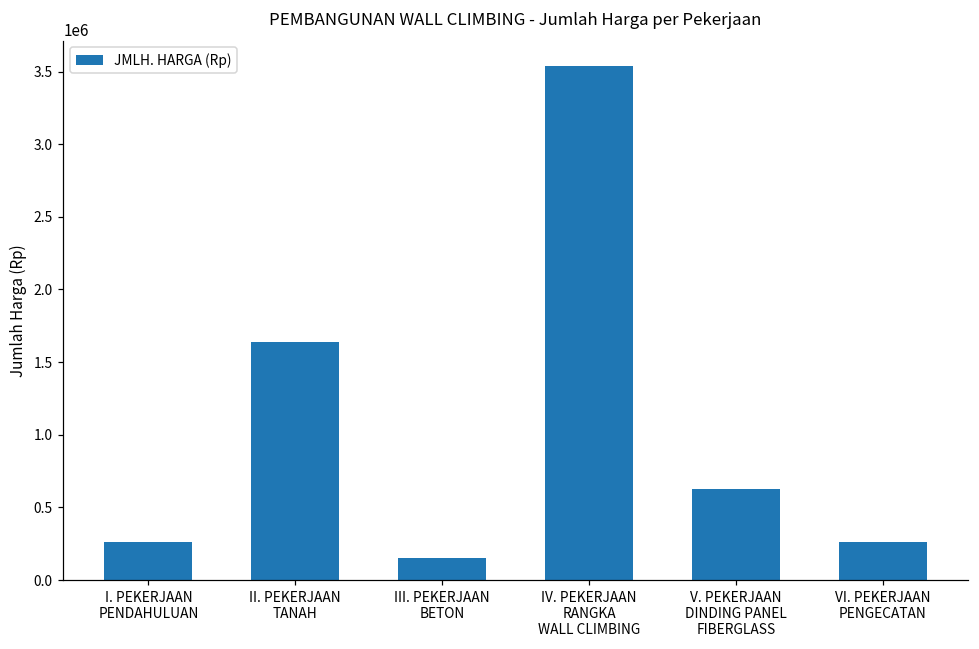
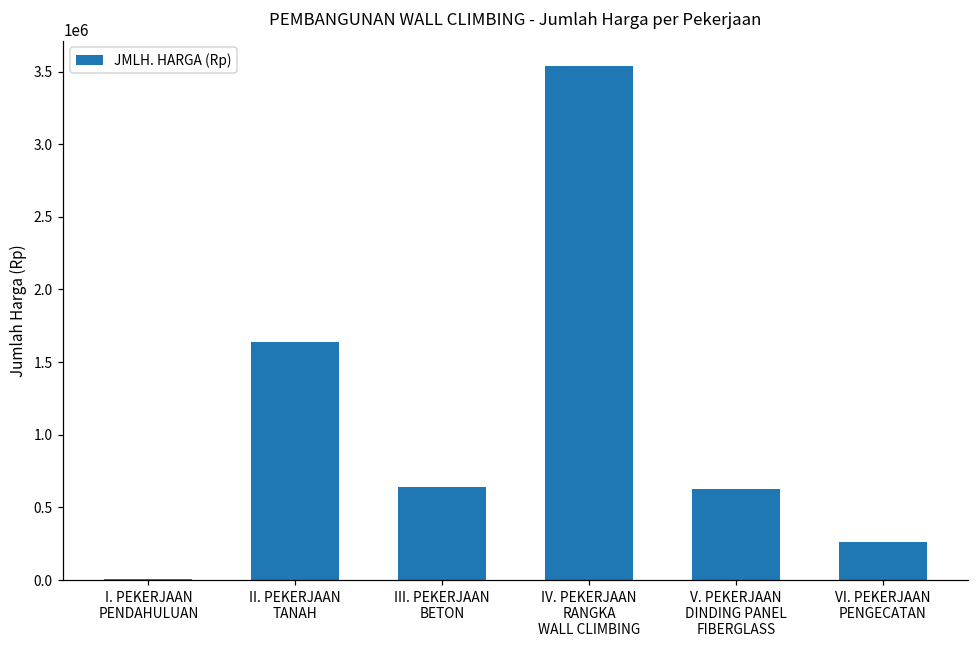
  {
-   "I. PEKERJAAN PENDAHULUAN": 260000,
+   "I. PEKERJAAN PENDAHULUAN": 0,
    "II. PEKERJAAN TANAH": 1640000,
-   "III. PEKERJAAN BETON": 150000,
+   "III. PEKERJAAN BETON": 640000,
    "IV. PEKERJAAN RANGKA WALL CLIMBING": 3540000,
    "V. PEKERJAAN DINDING PANEL FIBERGLASS": 630000,
    "VI. PEKERJAAN PENGECATAN": 260000
  }
